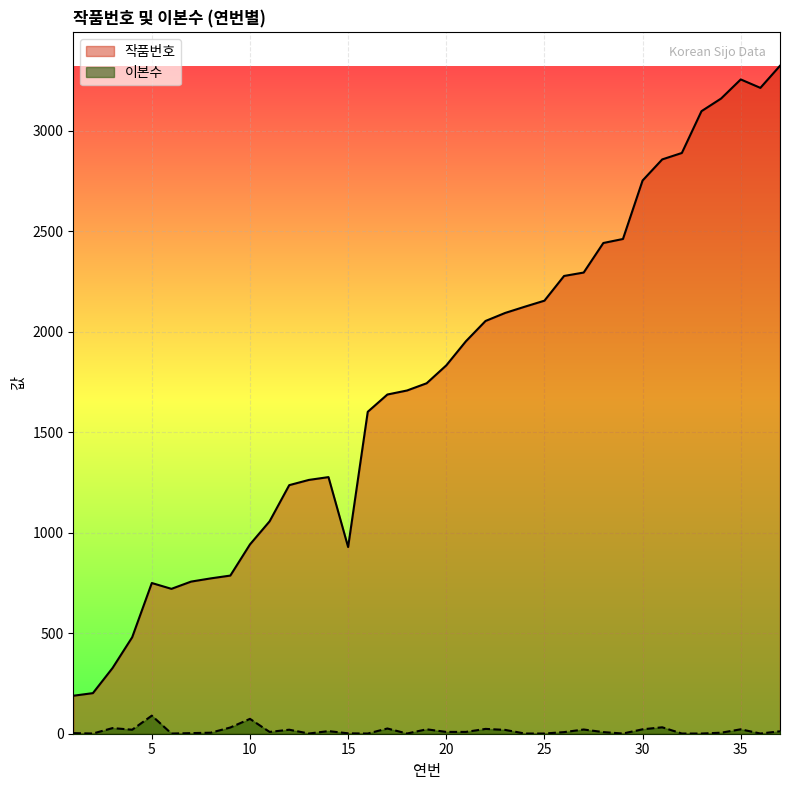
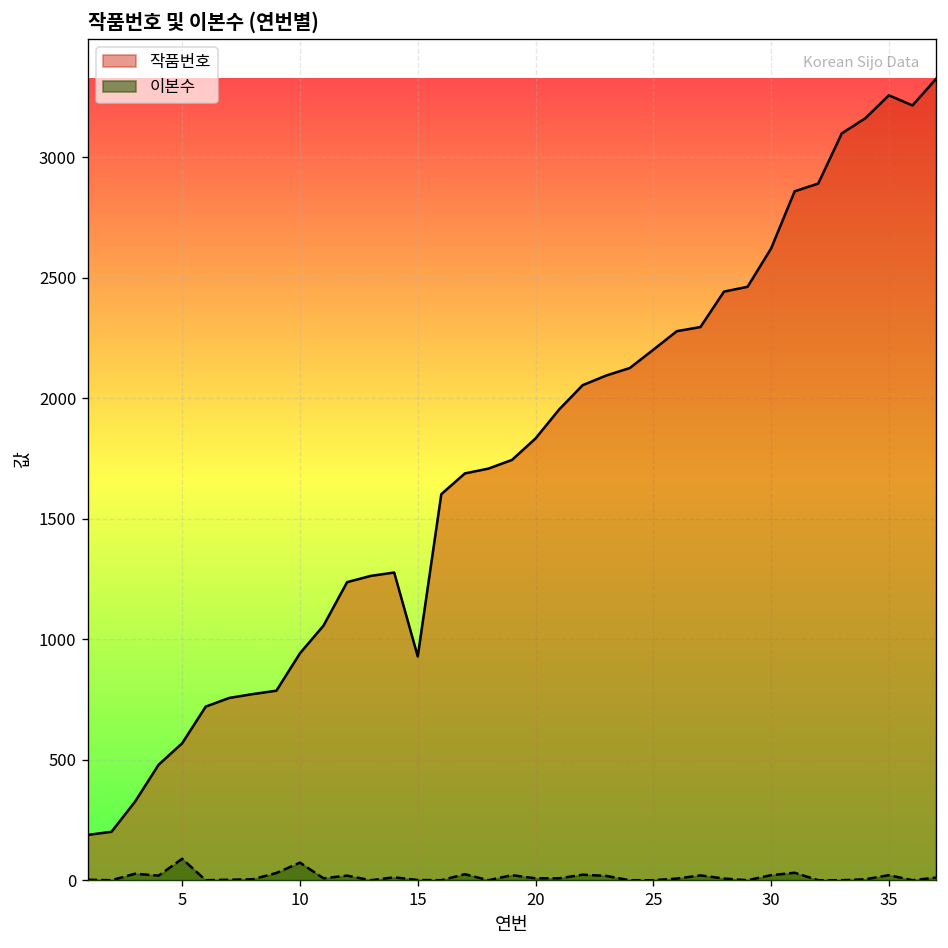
  {
    "작품번호": {
-     "5": 750,
+     "5": 570,
      "10": 940,
      "15": 930,
      "20": 1830,
-     "25": 2160,
-     "30": 2750,
+     "25": 2200,
+     "30": 2620,
      "35": 3260
    },
    "이본수": {
      "5": 90,
      "10": 70,
      "15": 0,
      "20": 10,
      "25": 0,
      "30": 20,
      "35": 20
    }
  }
